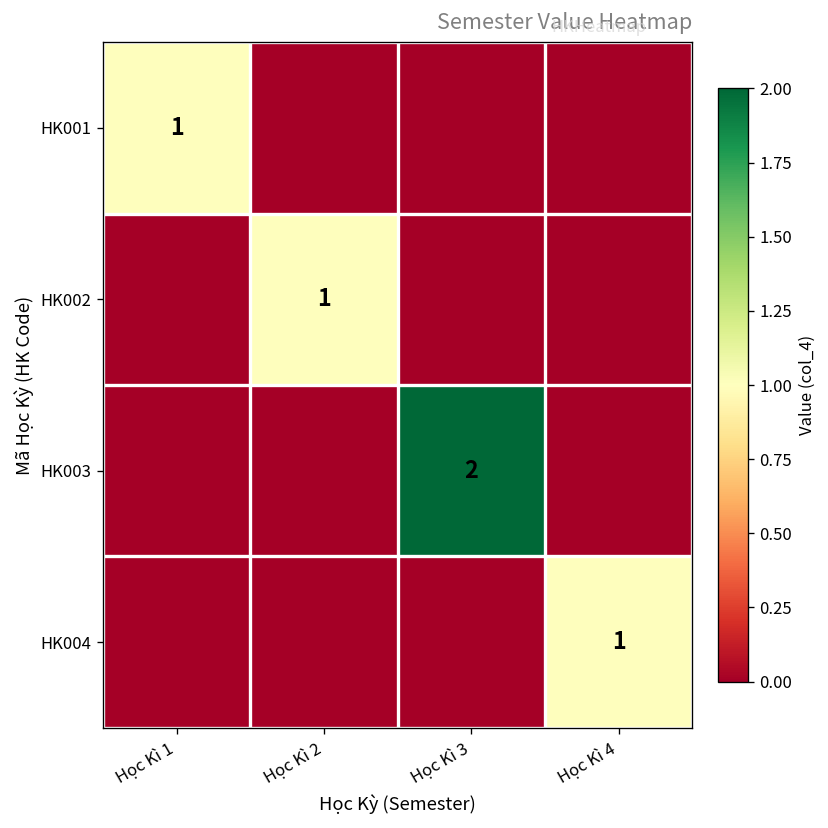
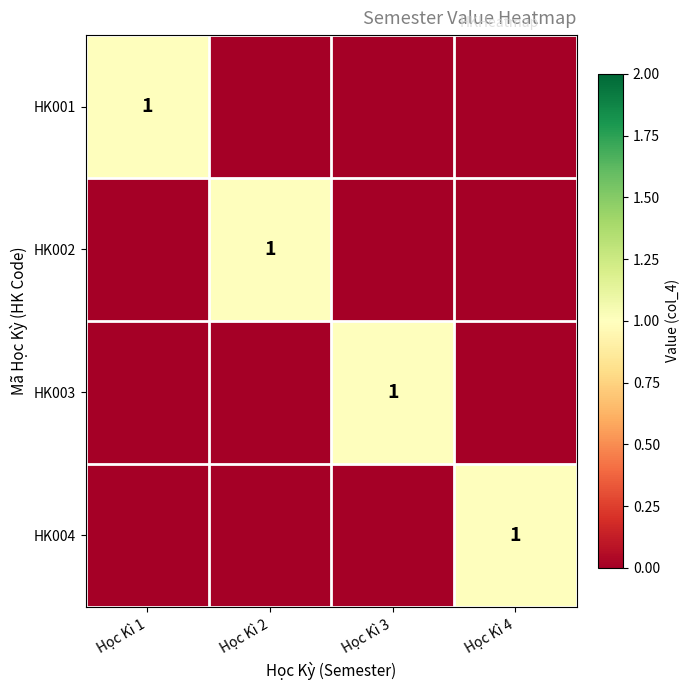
  {
    "HK001": {
      "Học Kì 1": 1
    },
    "HK002": {
      "Học Kì 2": 1
    },
    "HK003": {
-     "Học Kì 3": 2
+     "Học Kì 3": 1
    },
    "HK004": {
      "Học Kì 4": 1
    }
  }
